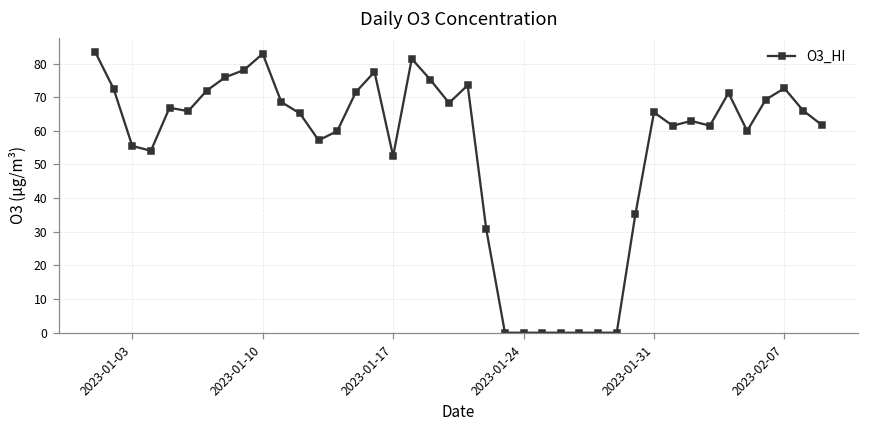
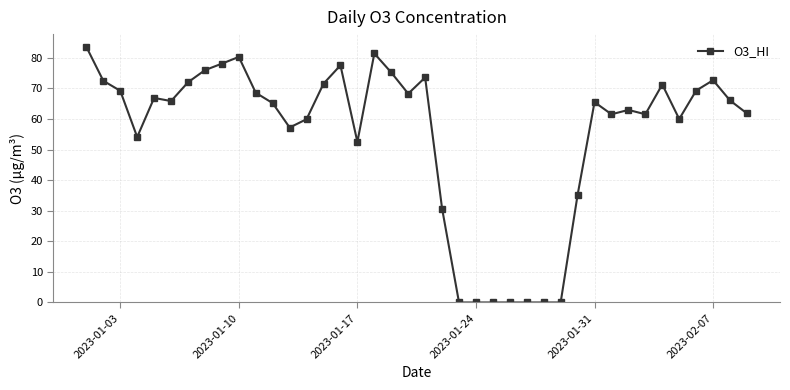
  {
-   "2023-01-03": 56,
-   "2023-01-10": 83,
+   "2023-01-03": 69,
+   "2023-01-10": 80,
    "2023-01-17": 52,
    "2023-01-24": 0,
    "2023-01-31": 65,
    "2023-02-07": 73
  }
